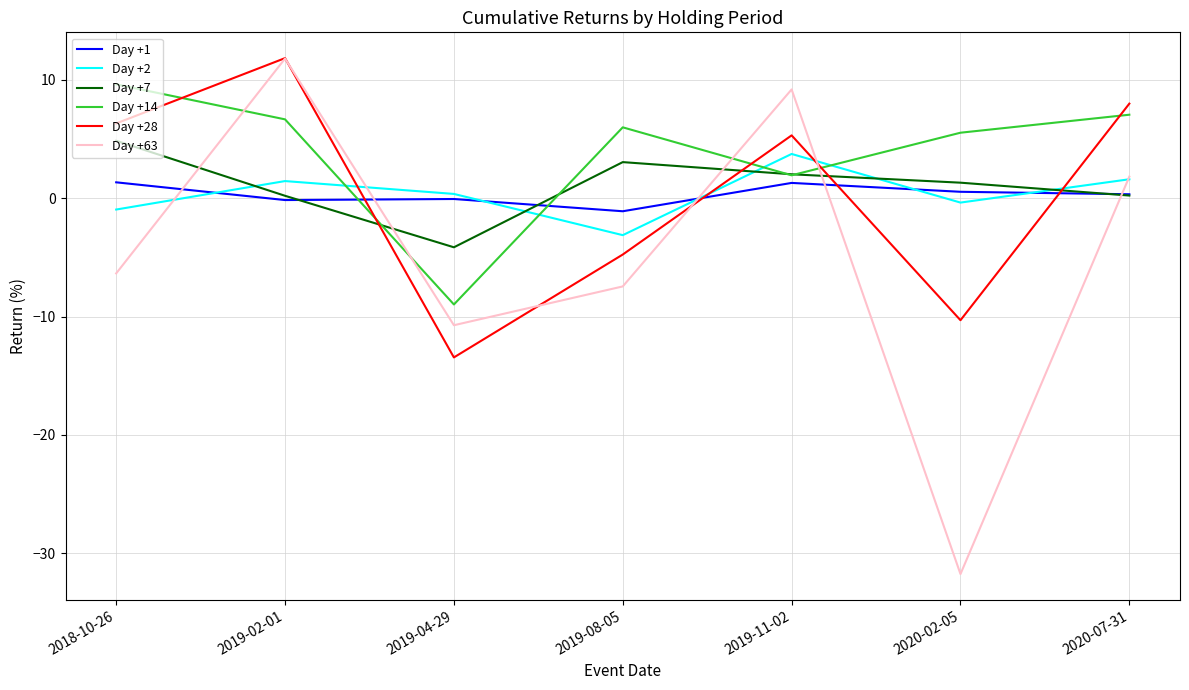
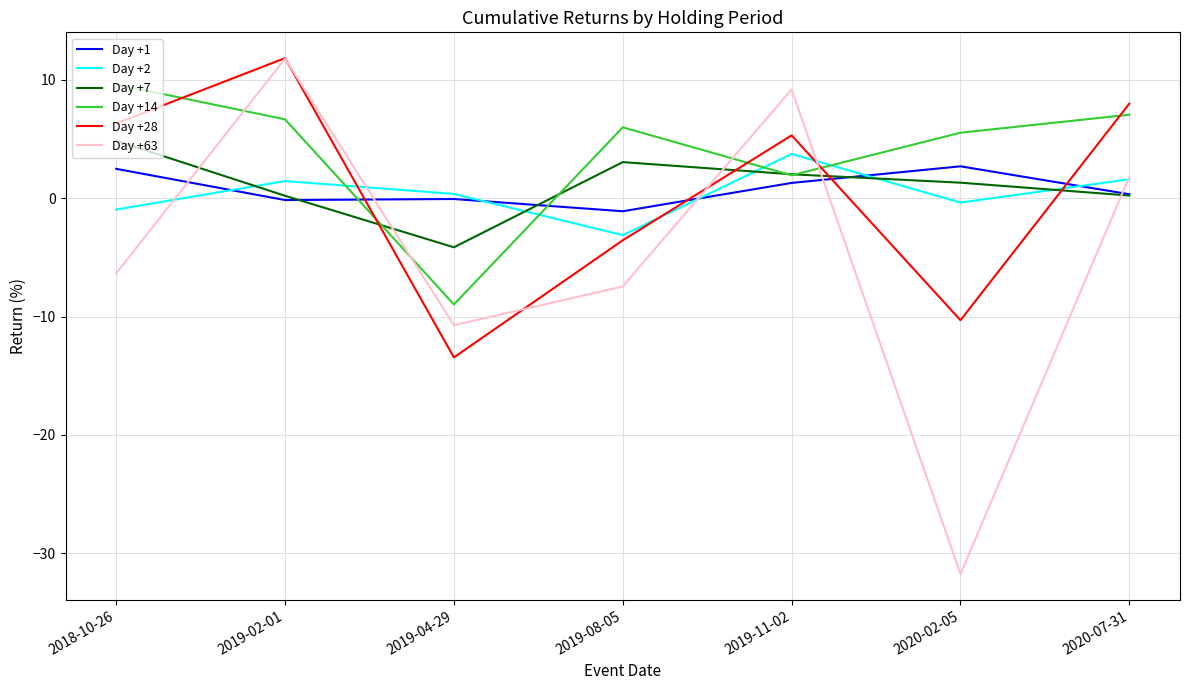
  {
    "Day +1": {
-     "2018-10-26": 1.3,
+     "2018-10-26": 2.5,
      "2019-02-01": -0.2,
      "2019-04-29": -0.1,
      "2019-08-05": -1.1,
      "2019-11-02": 1.3,
-     "2020-02-05": 0.5
+     "2020-02-05": 2.7
    },
    "Day +2": {
      "2018-10-26": -1.0,
      "2019-02-01": 1.4,
      "2019-04-29": 0.4,
      "2019-08-05": -3.1,
      "2019-11-02": 3.7,
      "2020-02-05": -0.4,
      "2020-07-31": 1.6
    },
    "Day +7": {
      "2019-02-01": 0.2,
      "2019-04-29": -4.2,
      "2019-08-05": 3.0,
      "2020-02-05": 1.3
    },
    "Day +14": {
      "2019-02-01": 6.7,
      "2019-04-29": -9.0,
      "2019-08-05": 6.0,
      "2020-02-05": 5.5,
      "2020-07-31": 7.0
    },
    "Day +28": {
      "2019-04-29": -13.5,
-     "2019-08-05": -4.8,
+     "2019-08-05": -3.6,
      "2019-11-02": 5.3,
      "2020-02-05": -10.3,
      "2020-07-31": 8.0
    },
    "Day +63": {
      "2018-10-26": -6.4,
      "2019-04-29": -10.7,
      "2019-08-05": -7.5,
      "2019-11-02": 9.2,
      "2020-02-05": -31.8,
      "2020-07-31": 1.8
    }
  }
